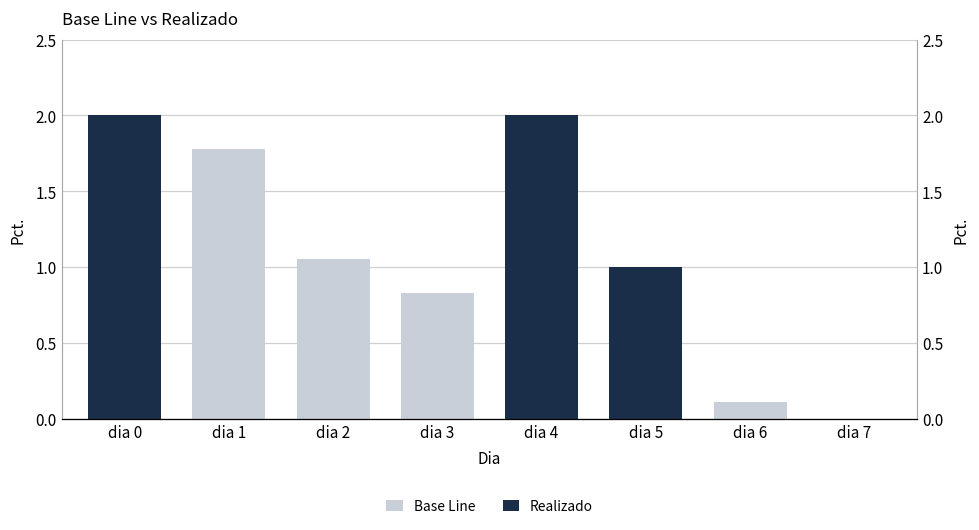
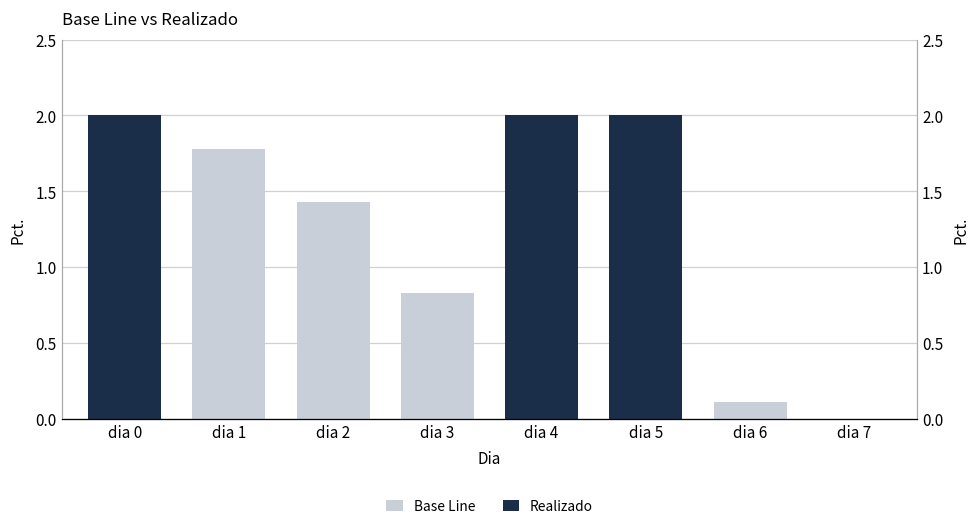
  {
    "Base Line": {
      "dia 0": 2.00,
      "dia 1": 1.78,
-     "dia 2": 1.05,
+     "dia 2": 1.43,
      "dia 3": 0.83,
      "dia 6": 0.11,
      "dia 7": 0.00
    },
    "Realizado": {
      "dia 0": 2,
      "dia 1": 0,
      "dia 2": 0,
      "dia 3": 0,
      "dia 4": 2,
-     "dia 5": 1,
+     "dia 5": 2,
      "dia 6": 0,
      "dia 7": 0
    }
  }
